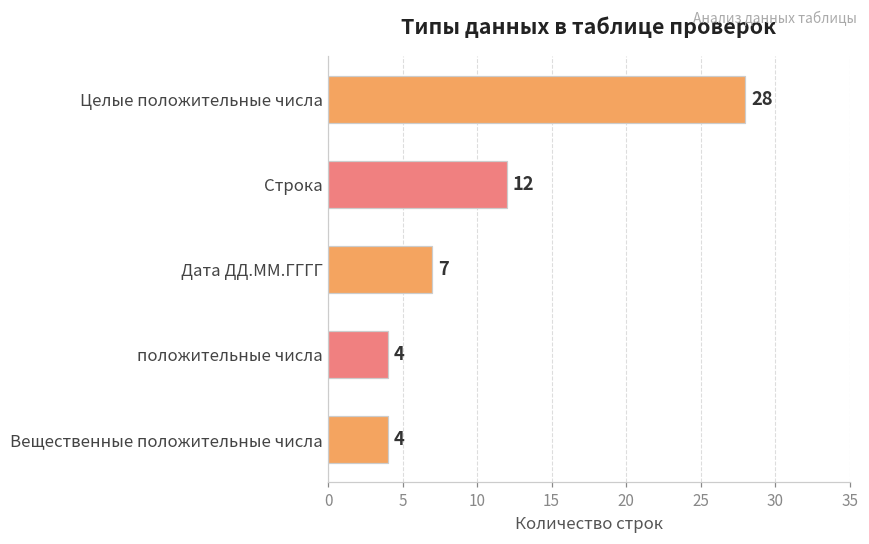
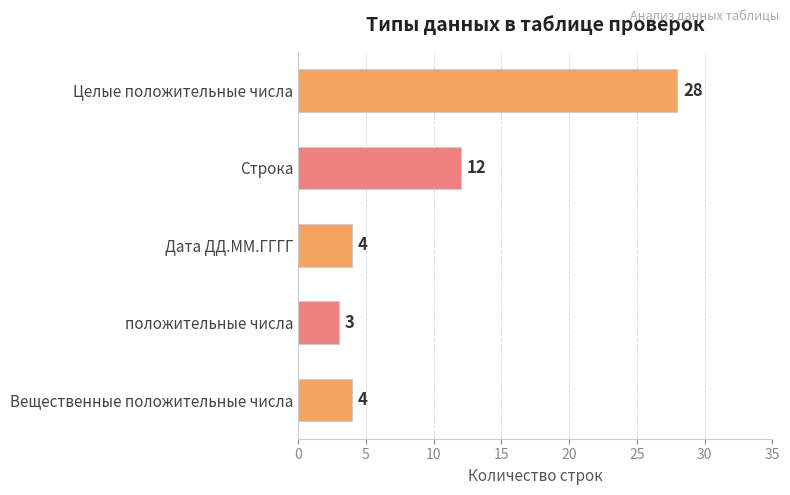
  {
    "Целые положительные числа": 28,
    "Строка": 12,
-   "Дата ДД.ММ.ГГГГ": 7,
-   "положительные числа": 4,
+   "Дата ДД.ММ.ГГГГ": 4,
+   "положительные числа": 3,
    "Вещественные положительные числа": 4
  }
